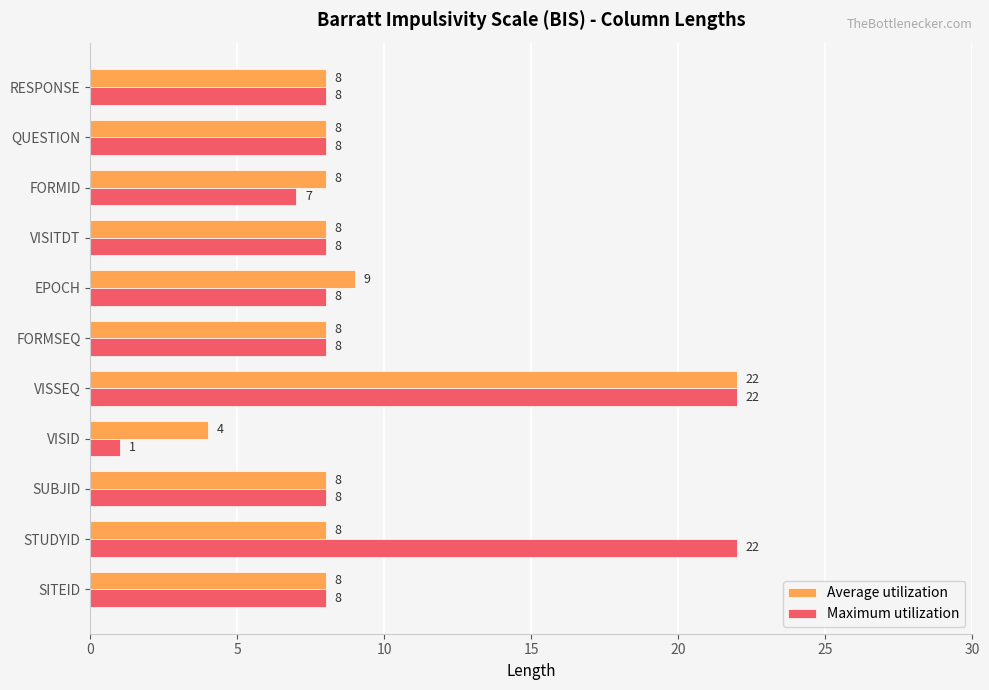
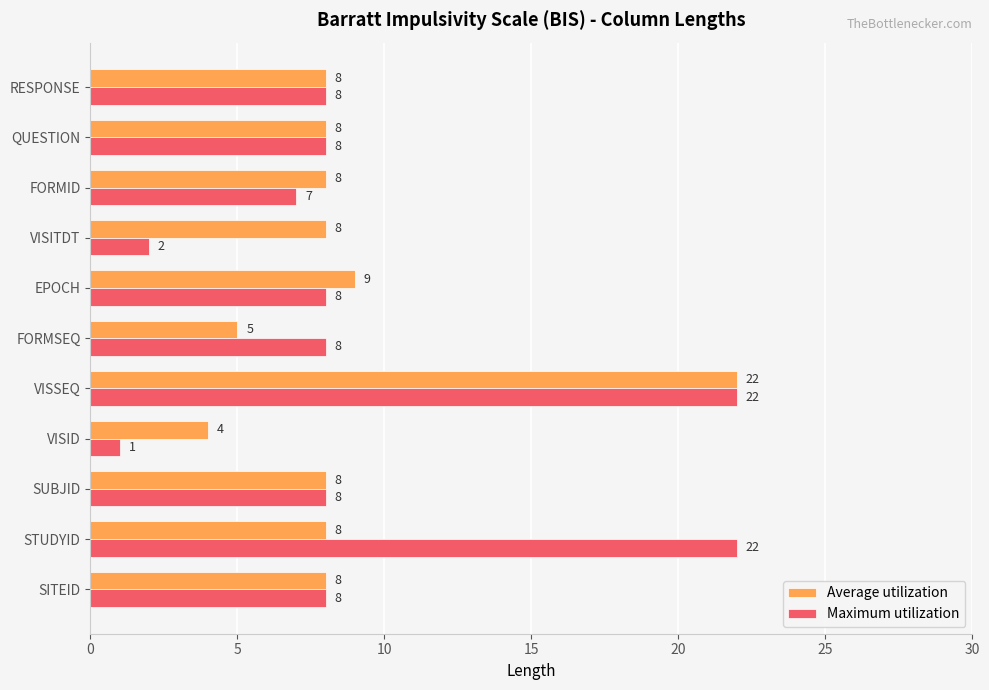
  {
    "Average utilization": {
      "RESPONSE": 8,
      "QUESTION": 8,
      "FORMID": 8,
      "VISITDT": 8,
      "EPOCH": 9,
-     "FORMSEQ": 8,
+     "FORMSEQ": 5,
      "VISSEQ": 22,
      "VISID": 4,
      "SUBJID": 8,
      "STUDYID": 8,
      "SITEID": 8
    },
    "Maximum utilization": {
      "RESPONSE": 8,
      "QUESTION": 8,
      "FORMID": 7,
-     "VISITDT": 8,
+     "VISITDT": 2,
      "EPOCH": 8,
      "FORMSEQ": 8,
      "VISSEQ": 22,
      "VISID": 1,
      "SUBJID": 8,
      "STUDYID": 22,
      "SITEID": 8
    }
  }
